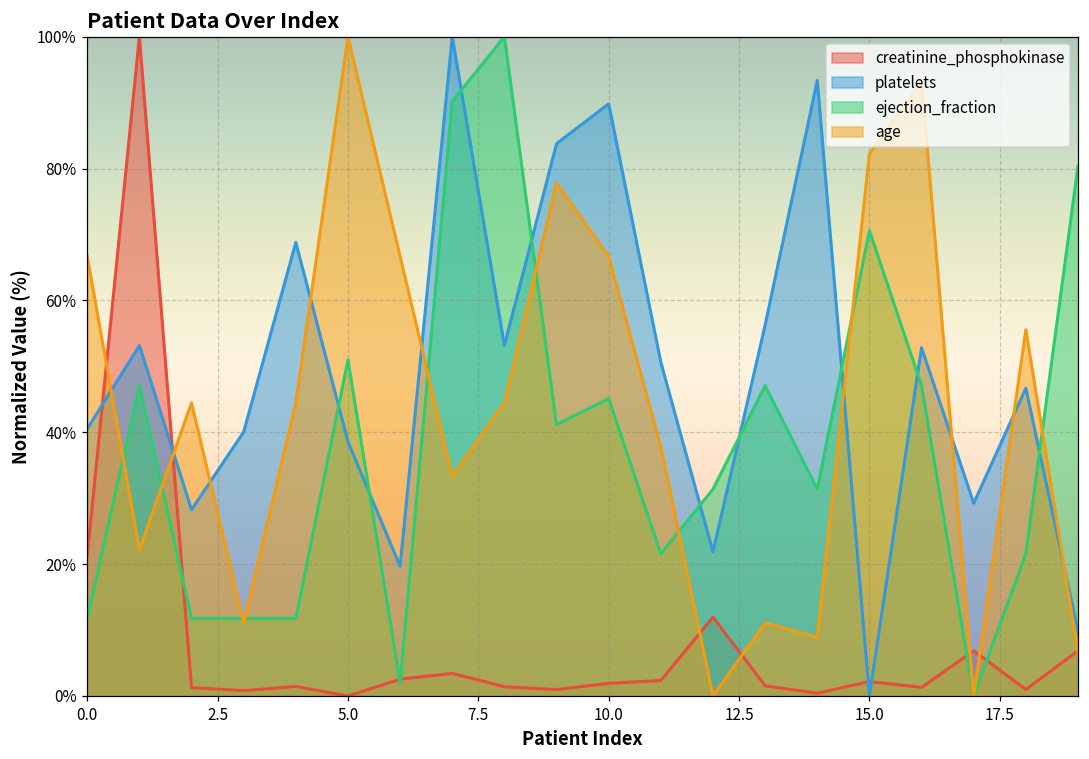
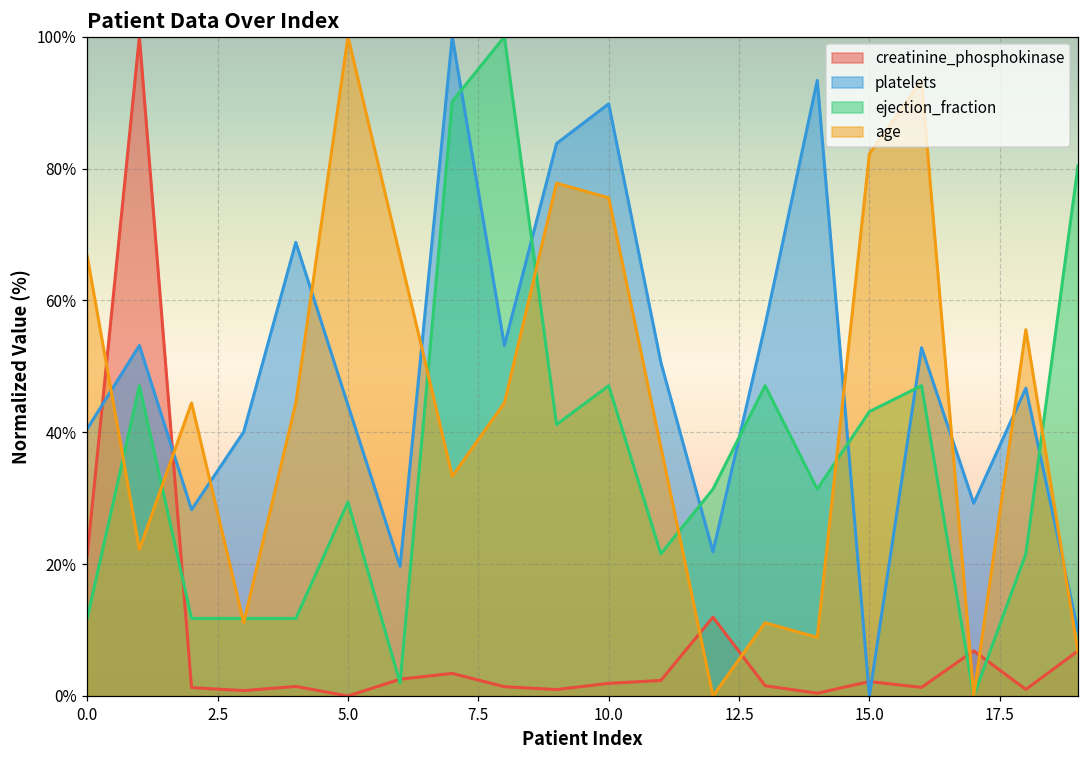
  {
    "creatinine_phosphokinase": {
      "0.0": "21%",
      "5.0": "0%",
      "10.0": "2%",
      "15.0": "2%"
    },
    "platelets": {
      "0.0": "41%",
-     "5.0": "39%",
+     "5.0": "44%",
      "10.0": "90%",
      "15.0": "0%"
    },
    "ejection_fraction": {
      "0.0": "12%",
-     "5.0": "51%",
-     "10.0": "45%",
-     "15.0": "71%"
+     "5.0": "29%",
+     "10.0": "47%",
+     "15.0": "43%"
    },
    "age": {
      "0.0": "67%",
      "5.0": "100%",
-     "10.0": "67%",
+     "10.0": "76%",
      "15.0": "82%"
    }
  }
